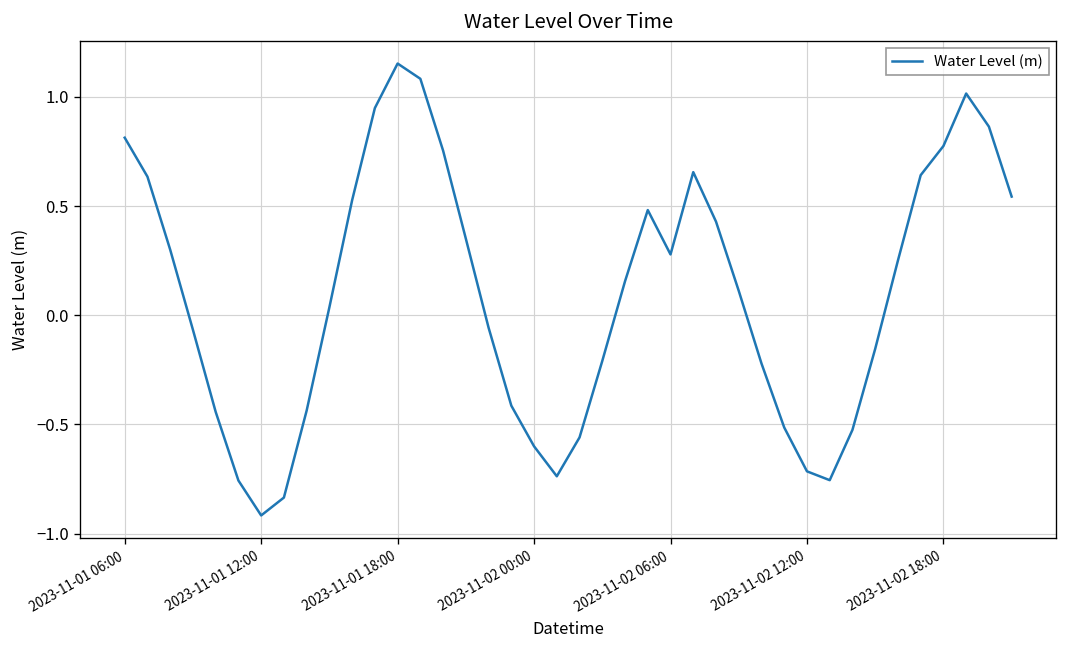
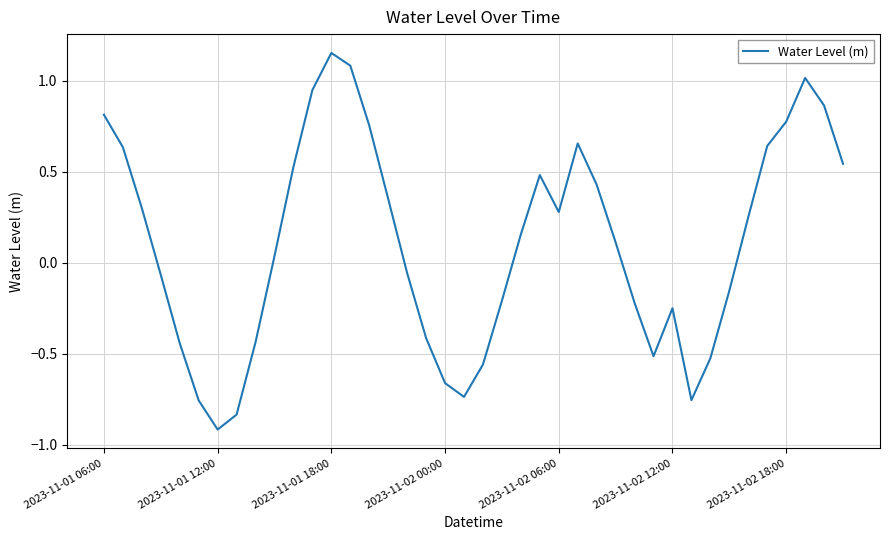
  {
    "2023-11-01 06:00": 0.81,
    "2023-11-01 12:00": -0.92,
    "2023-11-01 18:00": 1.15,
-   "2023-11-02 00:00": -0.60,
+   "2023-11-02 00:00": -0.66,
    "2023-11-02 06:00": 0.28,
-   "2023-11-02 12:00": -0.71,
+   "2023-11-02 12:00": -0.25,
    "2023-11-02 18:00": 0.77
  }
